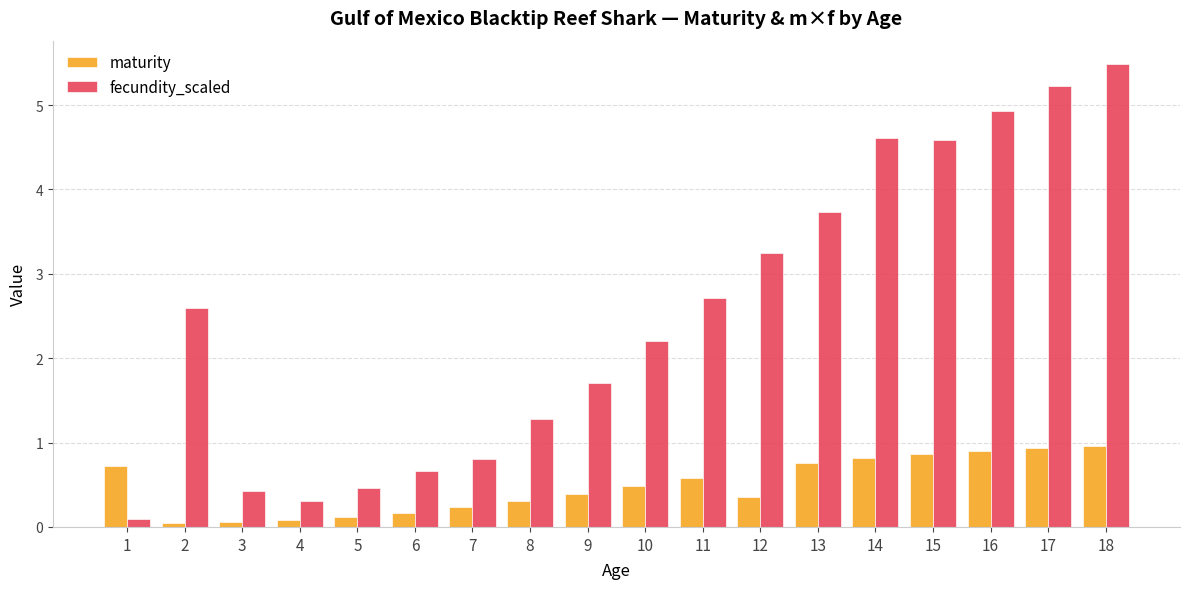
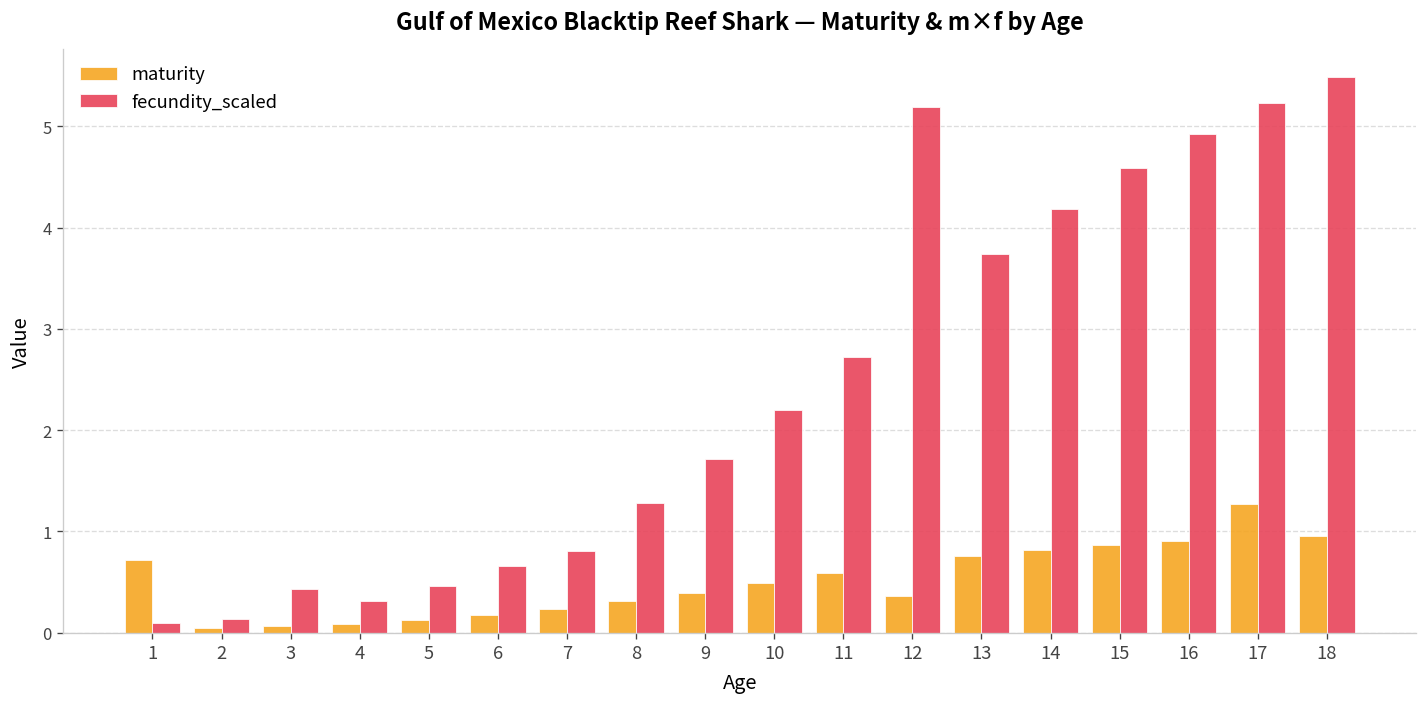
  {
    "maturity": {
      "1": 0.7,
      "2": 0.0,
      "3": 0.1,
      "4": 0.1,
      "5": 0.1,
      "6": 0.2,
      "7": 0.2,
      "8": 0.3,
      "9": 0.4,
      "10": 0.5,
      "11": 0.6,
      "12": 0.4,
      "13": 0.8,
      "14": 0.8,
      "15": 0.9,
      "16": 0.9,
-     "17": 0.9,
+     "17": 1.3,
      "18": 1.0
    },
    "fecundity_scaled": {
      "1": 0.1,
-     "2": 2.6,
+     "2": 0.1,
      "3": 0.4,
      "4": 0.3,
      "5": 0.5,
      "6": 0.7,
      "7": 0.8,
      "8": 1.3,
      "9": 1.7,
      "10": 2.2,
      "11": 2.7,
-     "12": 3.2,
+     "12": 5.2,
      "13": 3.7,
-     "14": 4.6,
+     "14": 4.2,
      "15": 4.6,
      "16": 4.9,
      "17": 5.2,
      "18": 5.5
    }
  }
